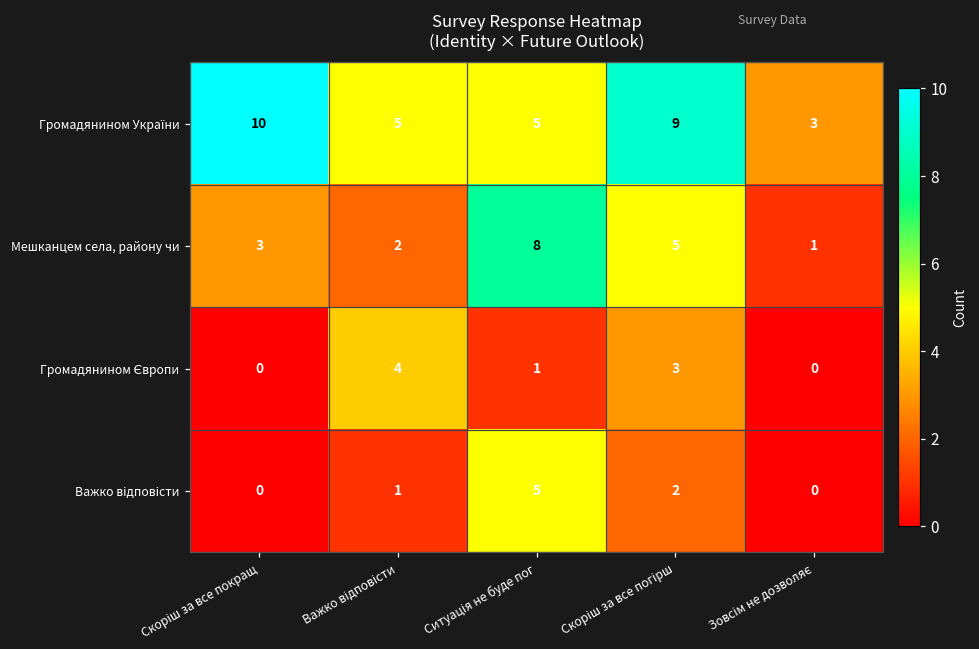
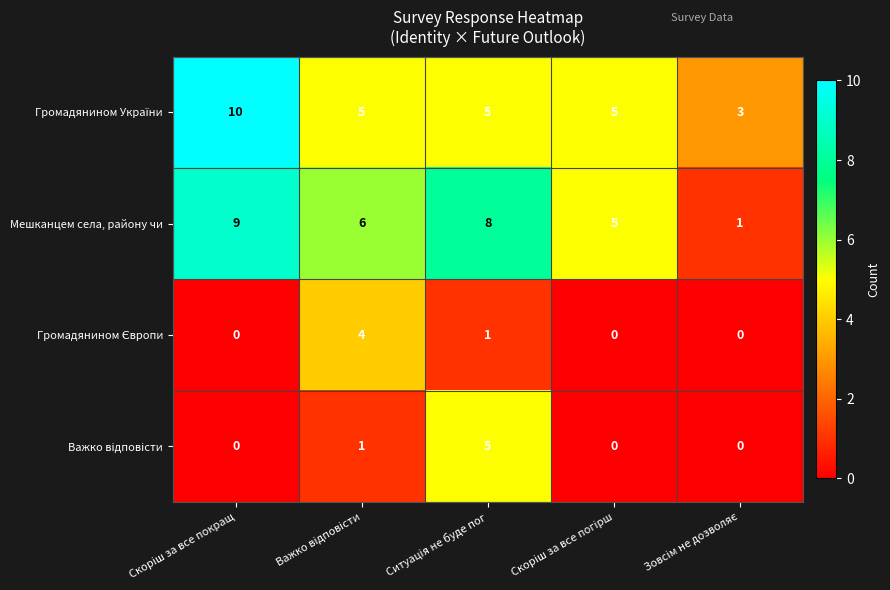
  {
    "Громадянином України": {
      "Скоріш за все покращ": 10,
      "Важко відповісти": 5,
      "Ситуація не буде пог": 5,
-     "Скоріш за все погірш": 9,
+     "Скоріш за все погірш": 5,
      "Зовсім не дозволяє": 3
    },
    "Мешканцем села, району чи": {
-     "Скоріш за все покращ": 3,
-     "Важко відповісти": 2,
+     "Скоріш за все покращ": 9,
+     "Важко відповісти": 6,
      "Ситуація не буде пог": 8,
      "Скоріш за все погірш": 5,
      "Зовсім не дозволяє": 1
    },
    "Громадянином Європи": {
      "Скоріш за все покращ": 0,
      "Важко відповісти": 4,
      "Ситуація не буде пог": 1,
-     "Скоріш за все погірш": 3,
+     "Скоріш за все погірш": 0,
      "Зовсім не дозволяє": 0
    },
    "Важко відповісти": {
      "Скоріш за все покращ": 0,
      "Важко відповісти": 1,
      "Ситуація не буде пог": 5,
-     "Скоріш за все погірш": 2,
+     "Скоріш за все погірш": 0,
      "Зовсім не дозволяє": 0
    }
  }
